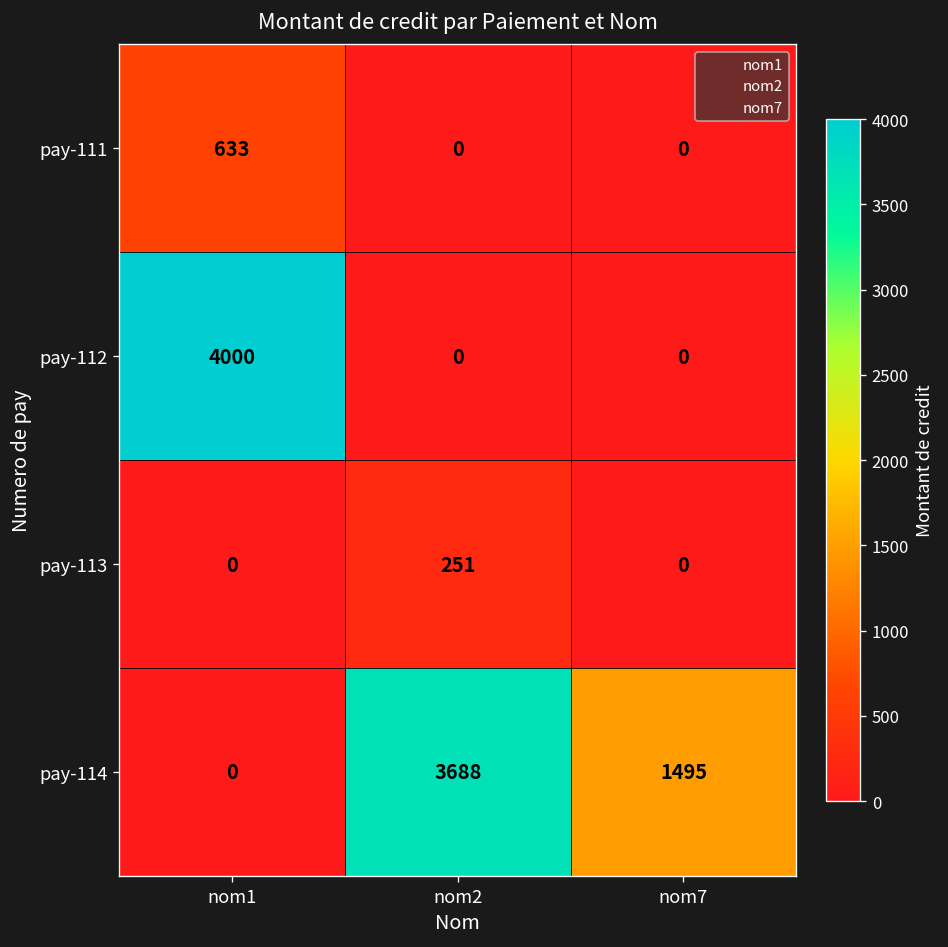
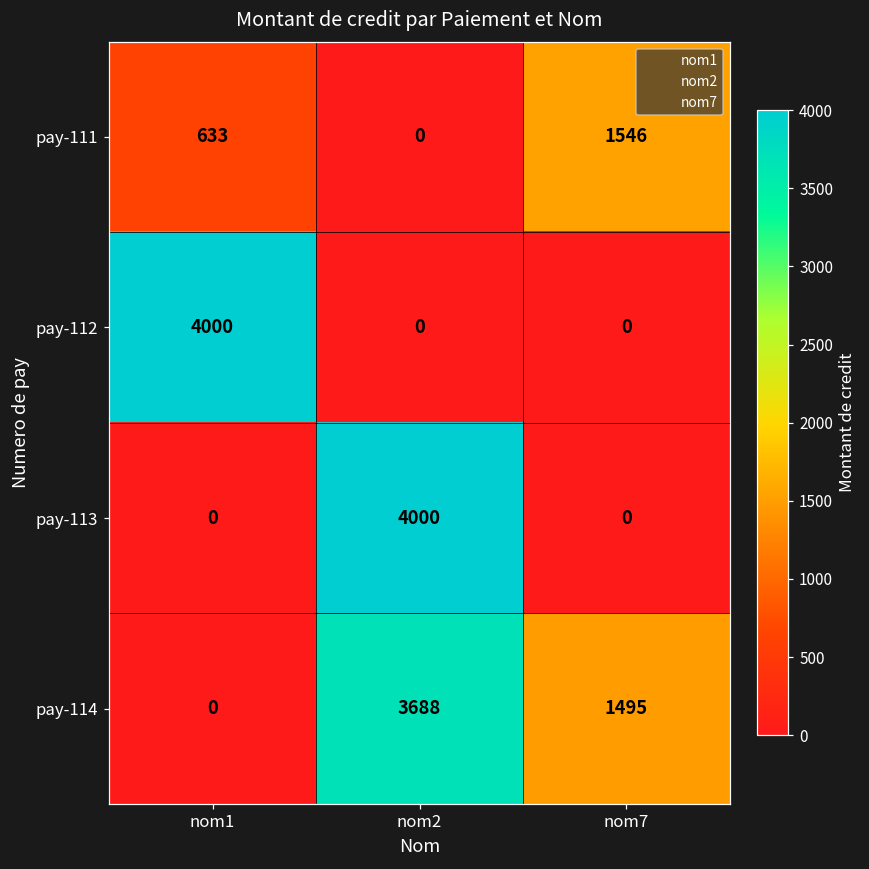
  {
    "pay-111": {
      "nom1": 633,
      "nom2": 0,
-     "nom7": 0
+     "nom7": 1546
    },
    "pay-112": {
      "nom1": 4000,
      "nom2": 0,
      "nom7": 0
    },
    "pay-113": {
      "nom1": 0,
-     "nom2": 251,
+     "nom2": 4000,
      "nom7": 0
    },
    "pay-114": {
      "nom1": 0,
      "nom2": 3688,
      "nom7": 1495
    }
  }
